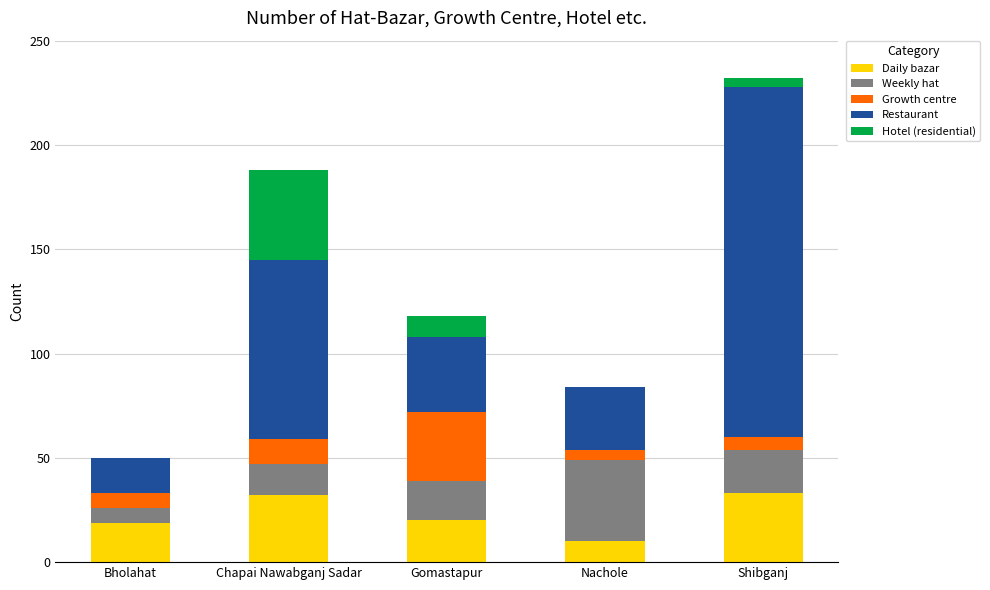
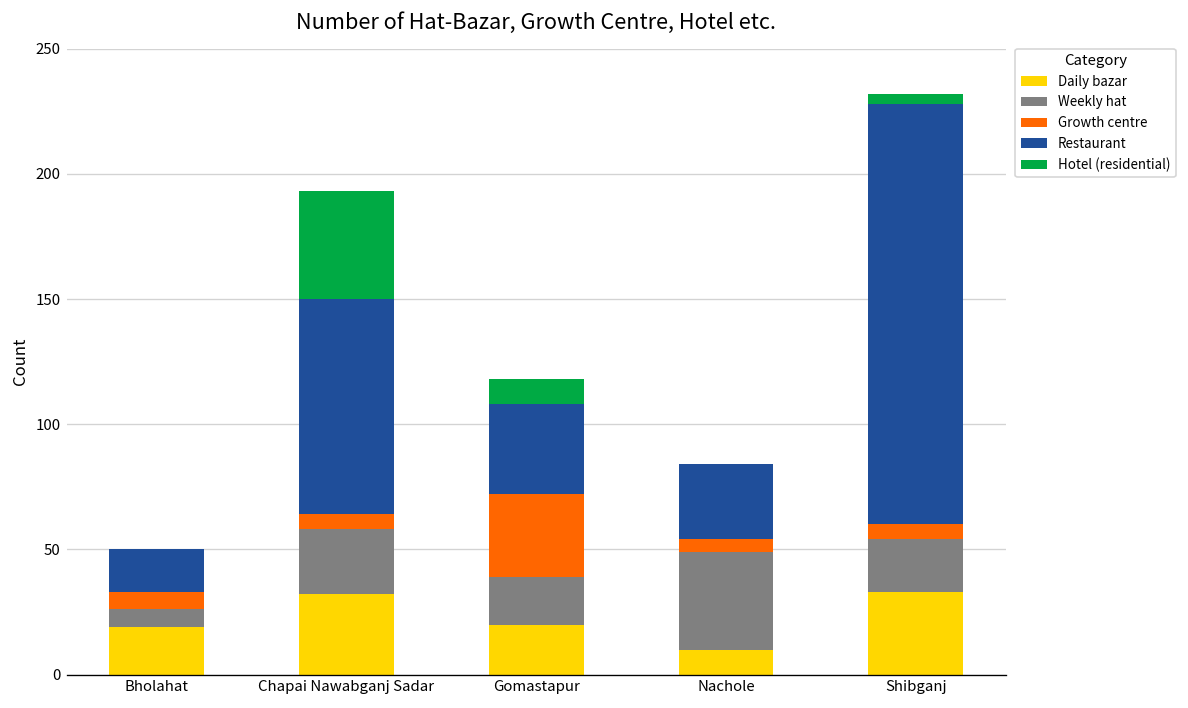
  {
    "Daily bazar": {
      "Bholahat": 19,
      "Chapai Nawabganj Sadar": 32,
      "Gomastapur": 20,
      "Nachole": 10,
      "Shibganj": 33
    },
    "Weekly hat": {
      "Bholahat": 7,
-     "Chapai Nawabganj Sadar": 15,
+     "Chapai Nawabganj Sadar": 26,
      "Gomastapur": 19,
      "Nachole": 39,
      "Shibganj": 21
    },
    "Growth centre": {
      "Bholahat": 7,
-     "Chapai Nawabganj Sadar": 12,
+     "Chapai Nawabganj Sadar": 6,
      "Gomastapur": 33,
      "Nachole": 5,
      "Shibganj": 6
    },
    "Restaurant": {
      "Bholahat": 17,
      "Chapai Nawabganj Sadar": 86,
      "Gomastapur": 36,
      "Nachole": 30,
      "Shibganj": 168
    },
    "Hotel (residential)": {
      "Bholahat": 0,
      "Chapai Nawabganj Sadar": 43,
      "Gomastapur": 10,
      "Nachole": 0,
      "Shibganj": 4
    }
  }
